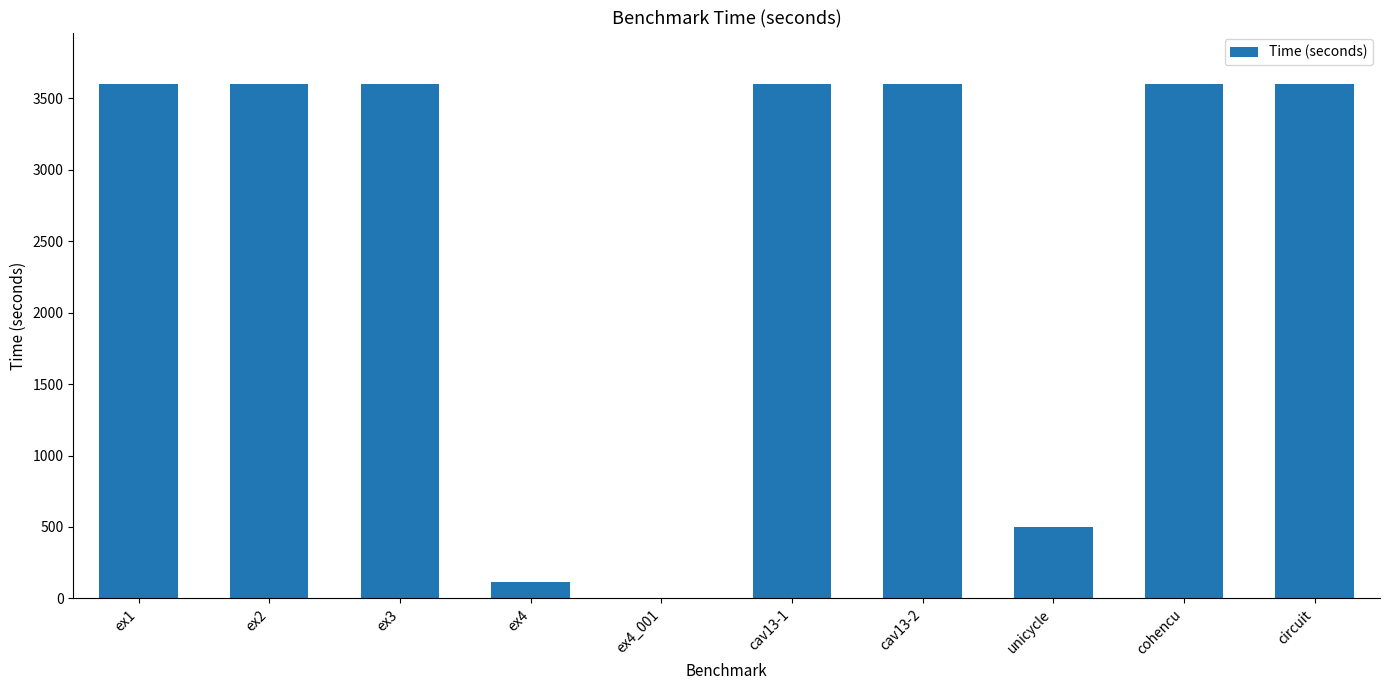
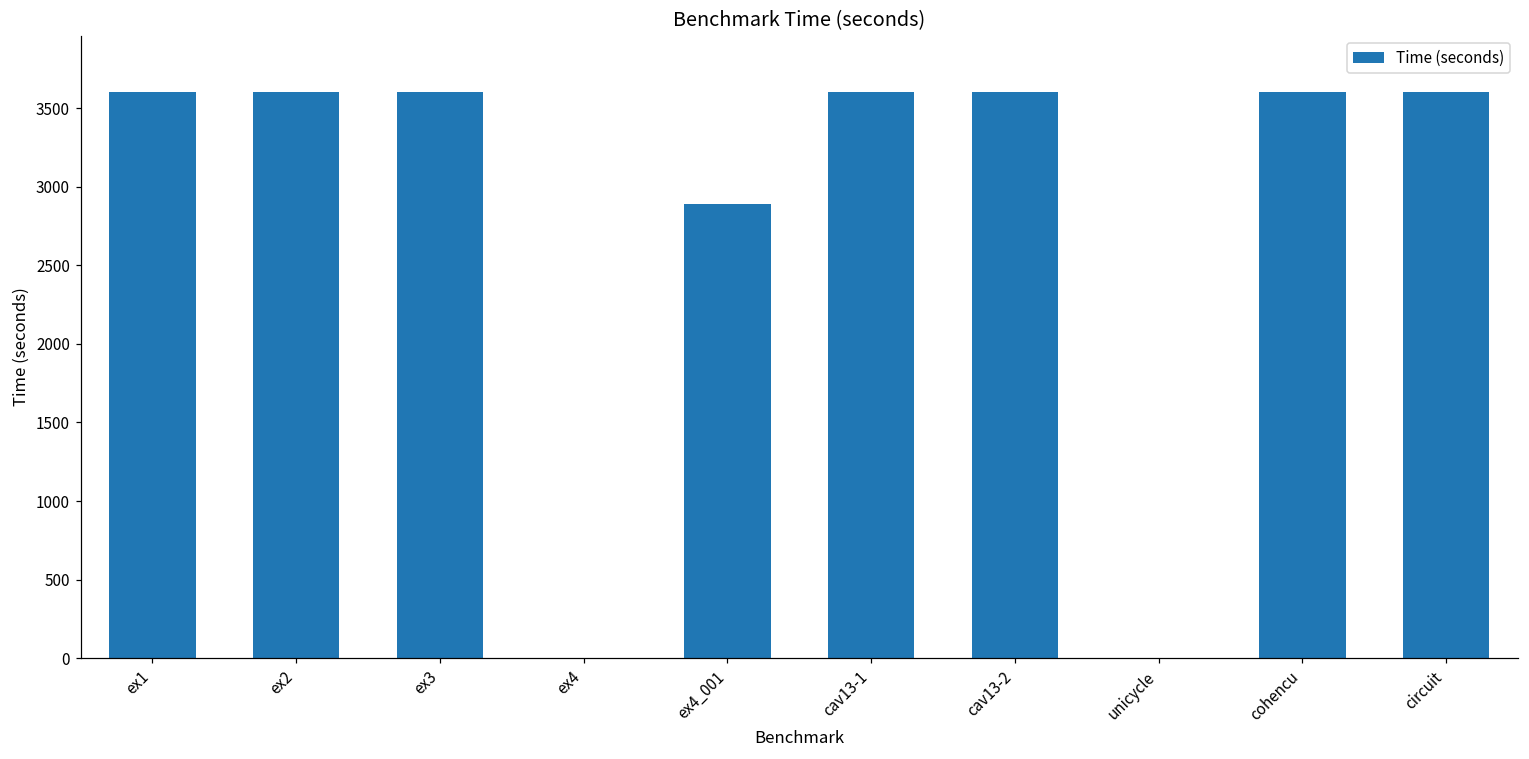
  {
    "ex1": 3600,
    "ex2": 3600,
    "ex3": 3600,
-   "ex4": 120,
-   "ex4_001": 0,
+   "ex4": 0,
+   "ex4_001": 2890,
    "cav13-1": 3600,
    "cav13-2": 3600,
-   "unicycle": 500,
+   "unicycle": 0,
    "cohencu": 3600,
    "circuit": 3600
  }
